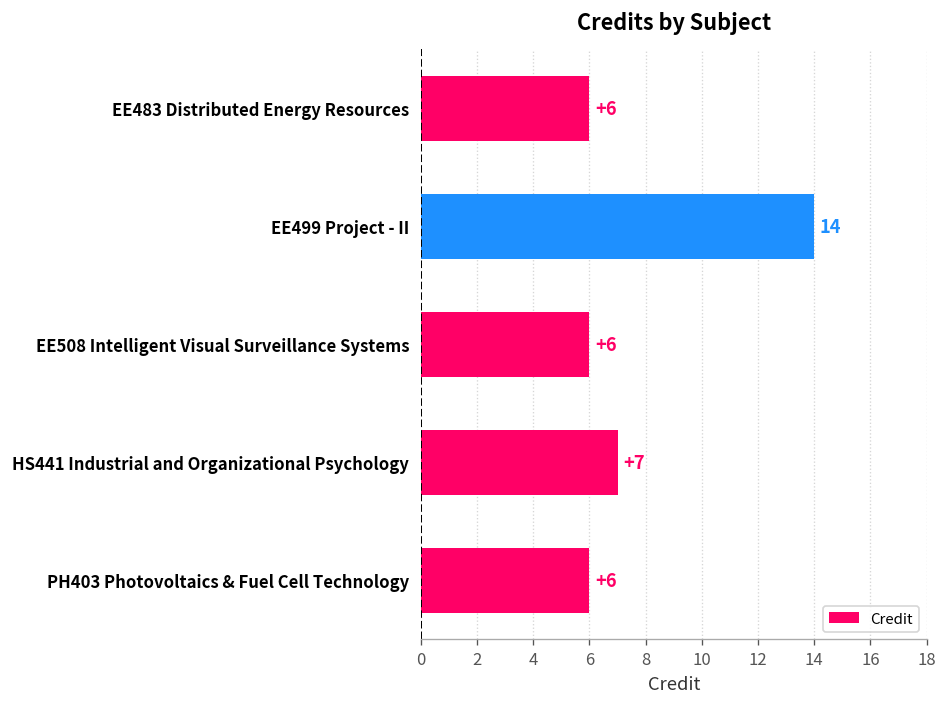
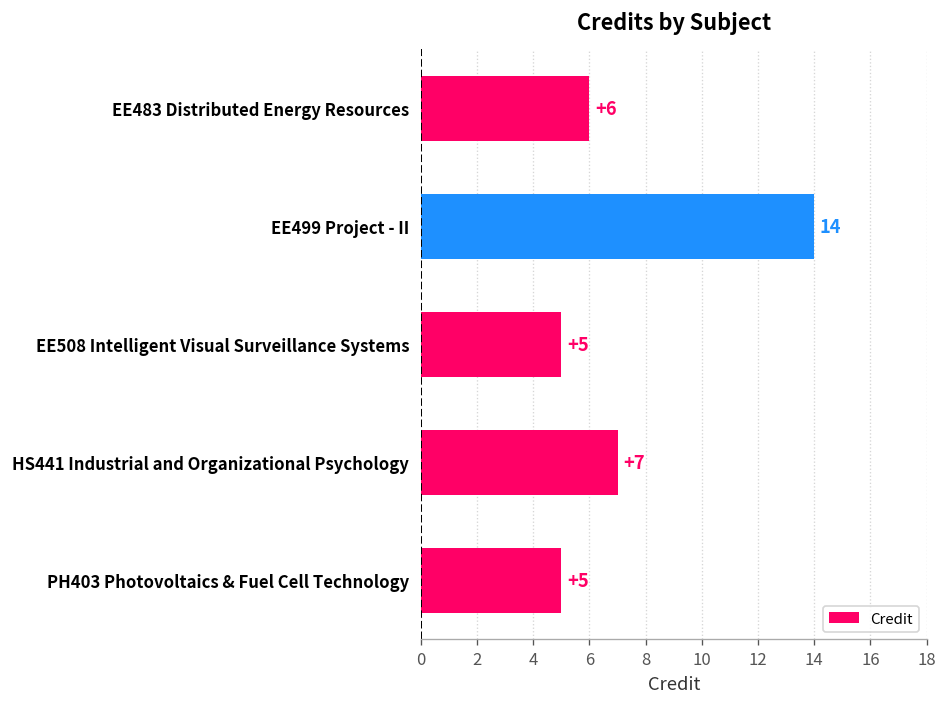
  {
    "EE483 Distributed Energy Resources": "+6",
    "EE499 Project - II": "14",
-   "EE508 Intelligent Visual Surveillance Systems": "+6",
+   "EE508 Intelligent Visual Surveillance Systems": "+5",
    "HS441 Industrial and Organizational Psychology": "+7",
-   "PH403 Photovoltaics & Fuel Cell Technology": "+6"
+   "PH403 Photovoltaics & Fuel Cell Technology": "+5"
  }
